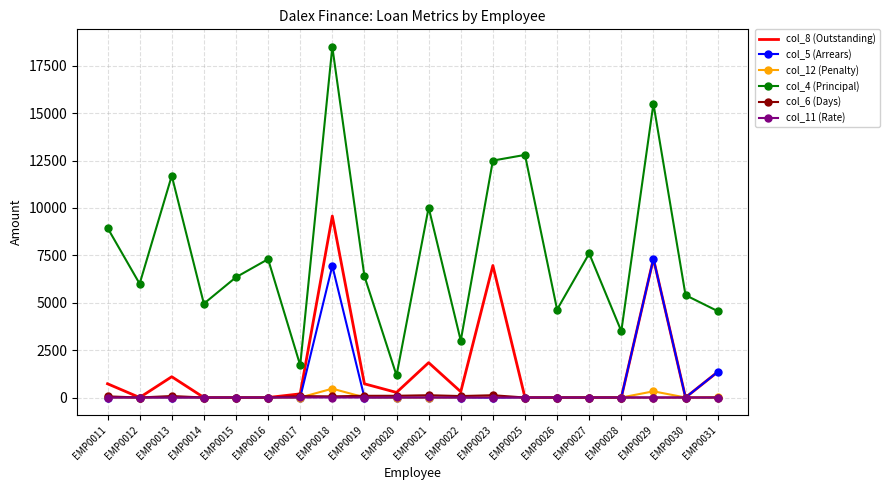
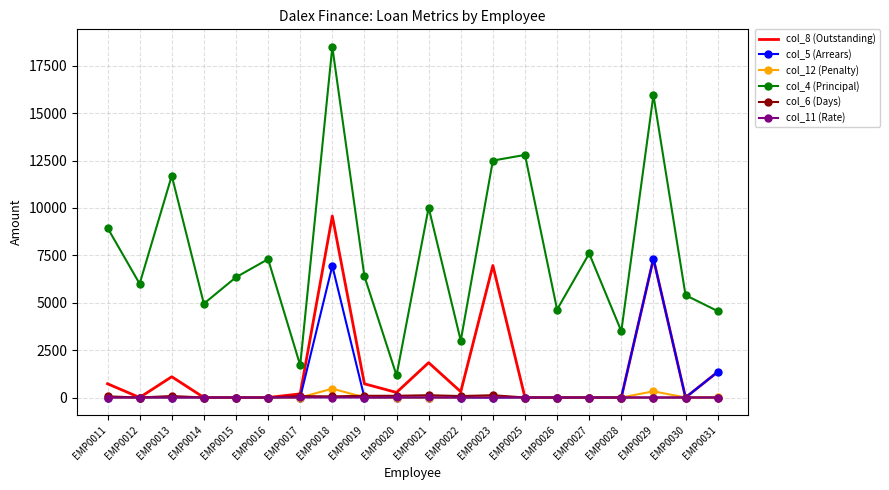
  {
    "col_8 (Outstanding)": {
      "EMP0011": 700,
      "EMP0013": 1100,
      "EMP0018": 9600,
      "EMP0019": 700,
      "EMP0020": 300,
      "EMP0021": 1800,
      "EMP0022": 300,
      "EMP0023": 7000
    },
    "col_5 (Arrears)": {
      "EMP0018": 6900
    },
    "col_12 (Penalty)": {
      "EMP0018": 500,
      "EMP0029": 300
    },
    "col_4 (Principal)": {
      "EMP0011": 9000,
      "EMP0012": 6000,
      "EMP0013": 11700,
      "EMP0014": 5000,
      "EMP0015": 6300,
      "EMP0016": 7300,
      "EMP0017": 1700,
      "EMP0018": 18500,
      "EMP0019": 6400,
      "EMP0020": 1200,
      "EMP0021": 10000,
      "EMP0022": 3000,
      "EMP0023": 12500,
      "EMP0025": 12800,
      "EMP0026": 4600,
      "EMP0027": 7600,
      "EMP0028": 3500,
-     "EMP0029": 15500,
+     "EMP0029": 16000,
      "EMP0030": 5400,
      "EMP0031": 4600
    }
  }
